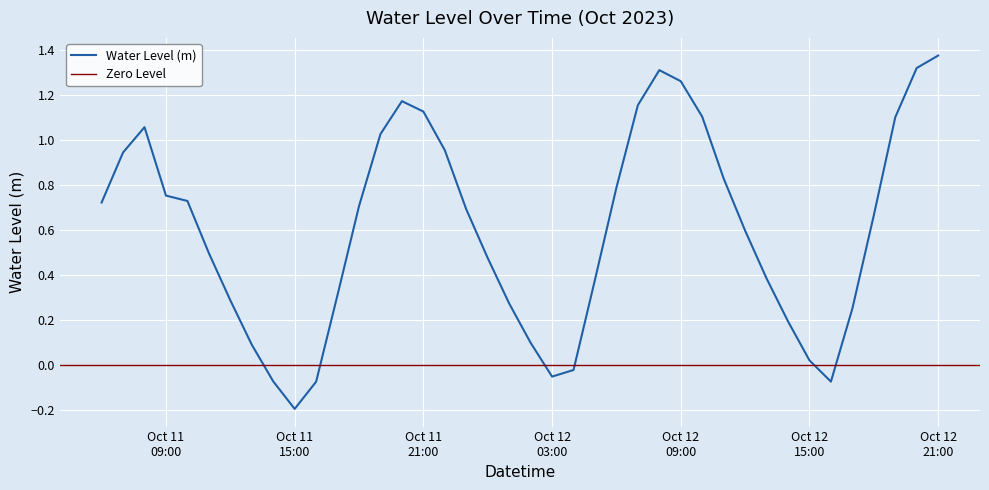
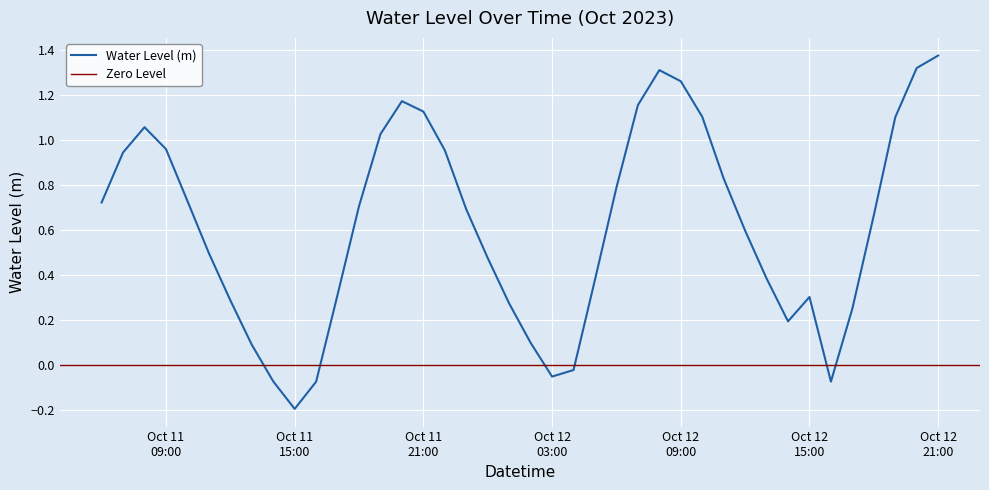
  {
-   "Oct 11 09:00": 0.75,
+   "Oct 11 09:00": 0.96,
    "Oct 11 15:00": -0.20,
    "Oct 11 21:00": 1.12,
    "Oct 12 03:00": -0.05,
    "Oct 12 09:00": 1.26,
-   "Oct 12 15:00": 0.02,
+   "Oct 12 15:00": 0.30,
    "Oct 12 21:00": 1.37
  }
